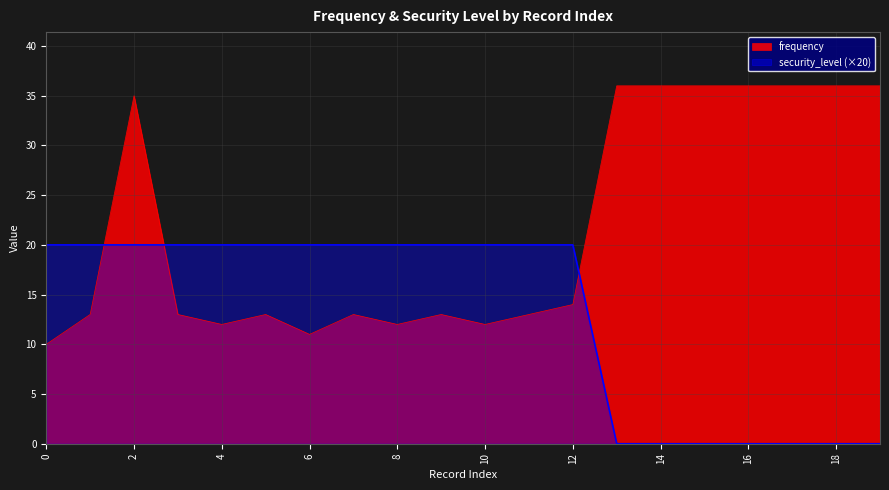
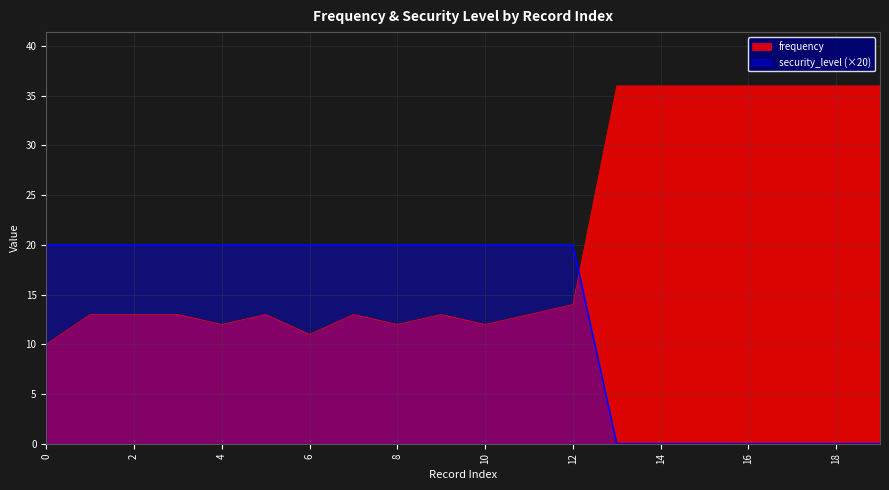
  {
    "frequency": {
      "0": 10,
-     "2": 35,
+     "2": 13,
      "4": 12,
      "6": 11,
      "8": 12,
      "10": 12,
      "12": 14,
      "14": 36,
      "16": 36,
      "18": 36
    },
    "security_level (×20)": {
      "0": 20,
      "2": 20,
      "4": 20,
      "6": 20,
      "8": 20,
      "10": 20,
      "12": 20,
      "14": 0,
      "16": 0,
      "18": 0
    }
  }
